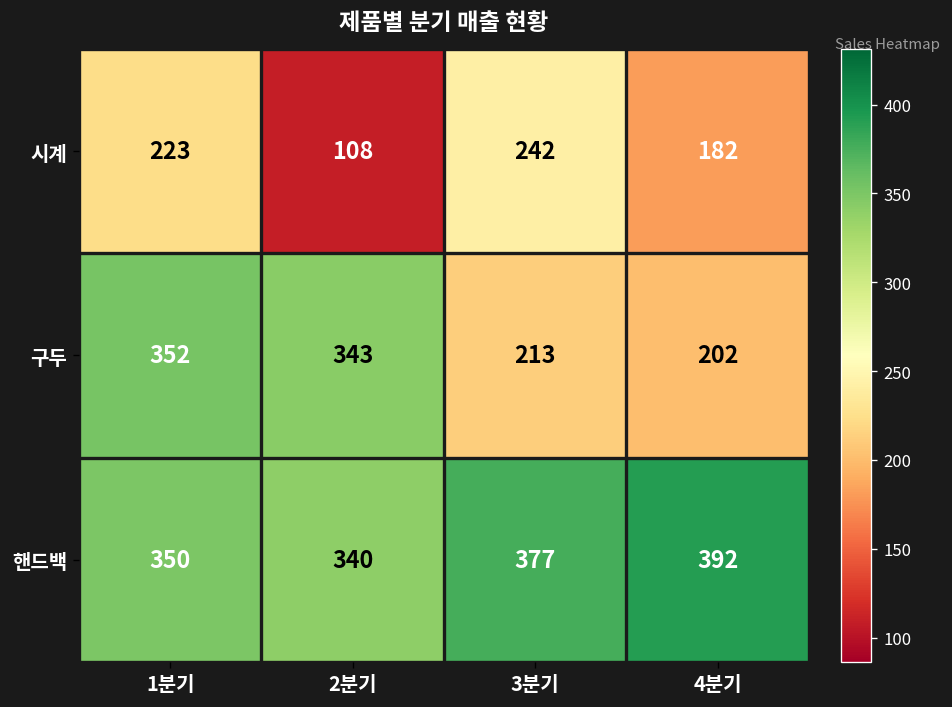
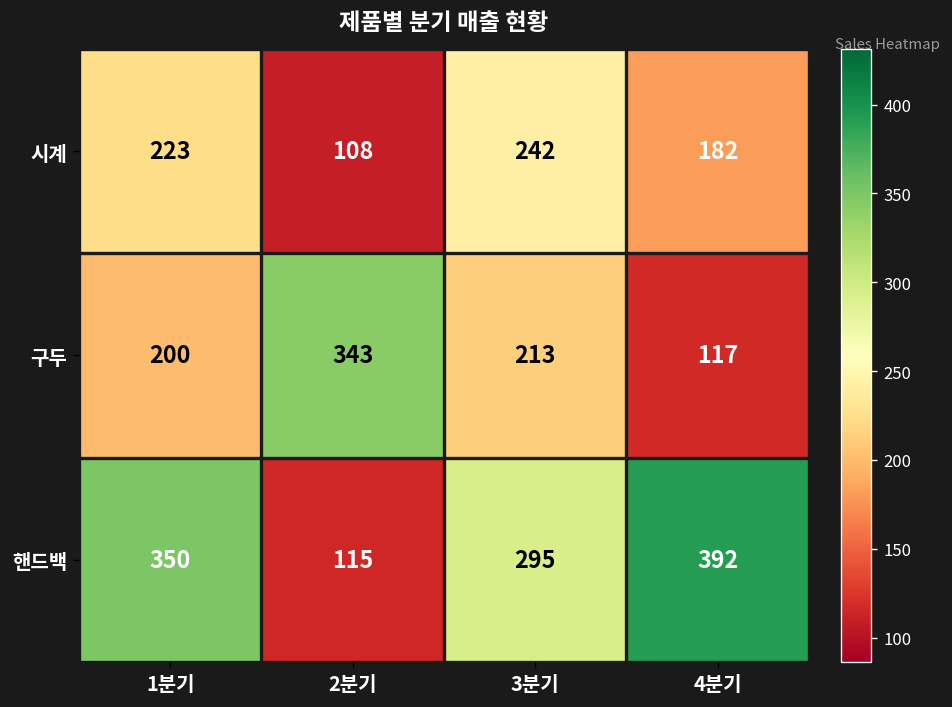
  {
    "시계": {
      "1분기": 223,
      "2분기": 108,
      "3분기": 242,
      "4분기": 182
    },
    "구두": {
-     "1분기": 352,
+     "1분기": 200,
      "2분기": 343,
      "3분기": 213,
-     "4분기": 202
+     "4분기": 117
    },
    "핸드백": {
      "1분기": 350,
-     "2분기": 340,
-     "3분기": 377,
+     "2분기": 115,
+     "3분기": 295,
      "4분기": 392
    }
  }
